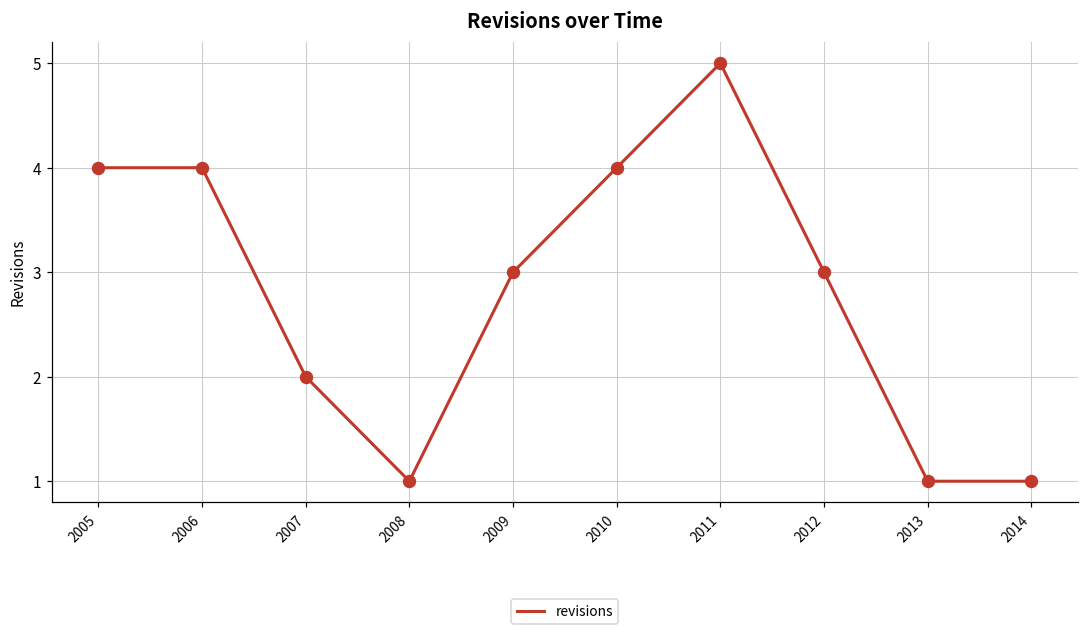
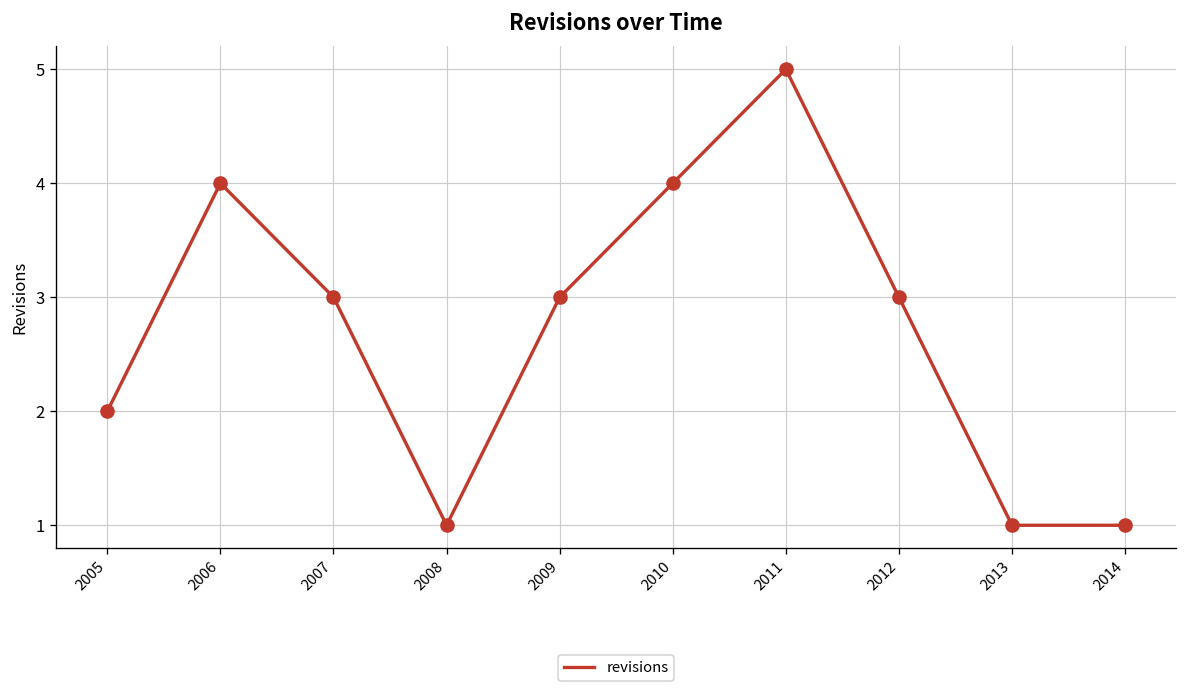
  {
-   "2005": 4,
+   "2005": 2,
    "2006": 4,
-   "2007": 2,
+   "2007": 3,
    "2008": 1,
    "2009": 3,
    "2010": 4,
    "2011": 5,
    "2012": 3,
    "2013": 1,
    "2014": 1
  }
